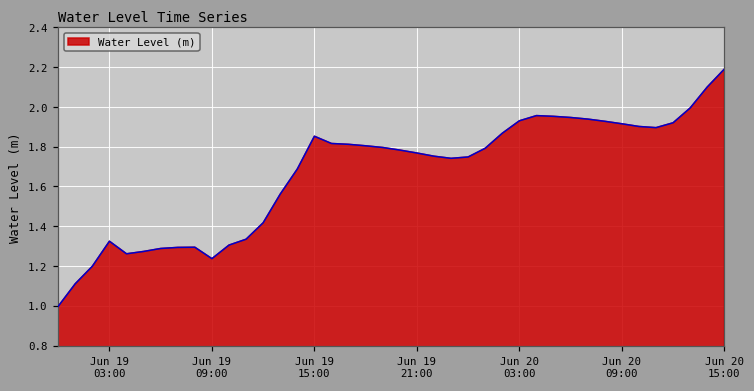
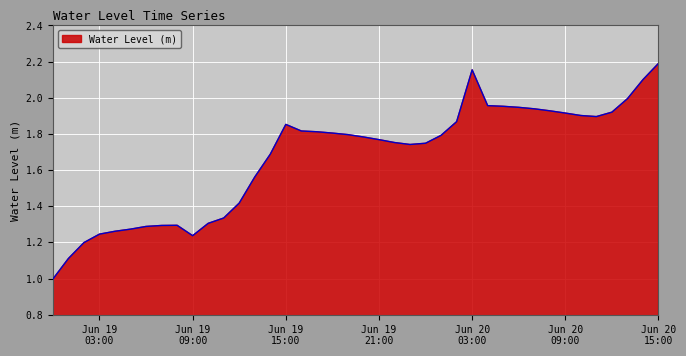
  {
-   "Jun 19 03:00": 1.32,
+   "Jun 19 03:00": 1.25,
    "Jun 19 09:00": 1.24,
    "Jun 19 15:00": 1.85,
    "Jun 19 21:00": 1.77,
-   "Jun 20 03:00": 1.93,
+   "Jun 20 03:00": 2.15,
    "Jun 20 09:00": 1.92,
    "Jun 20 15:00": 2.19
  }
